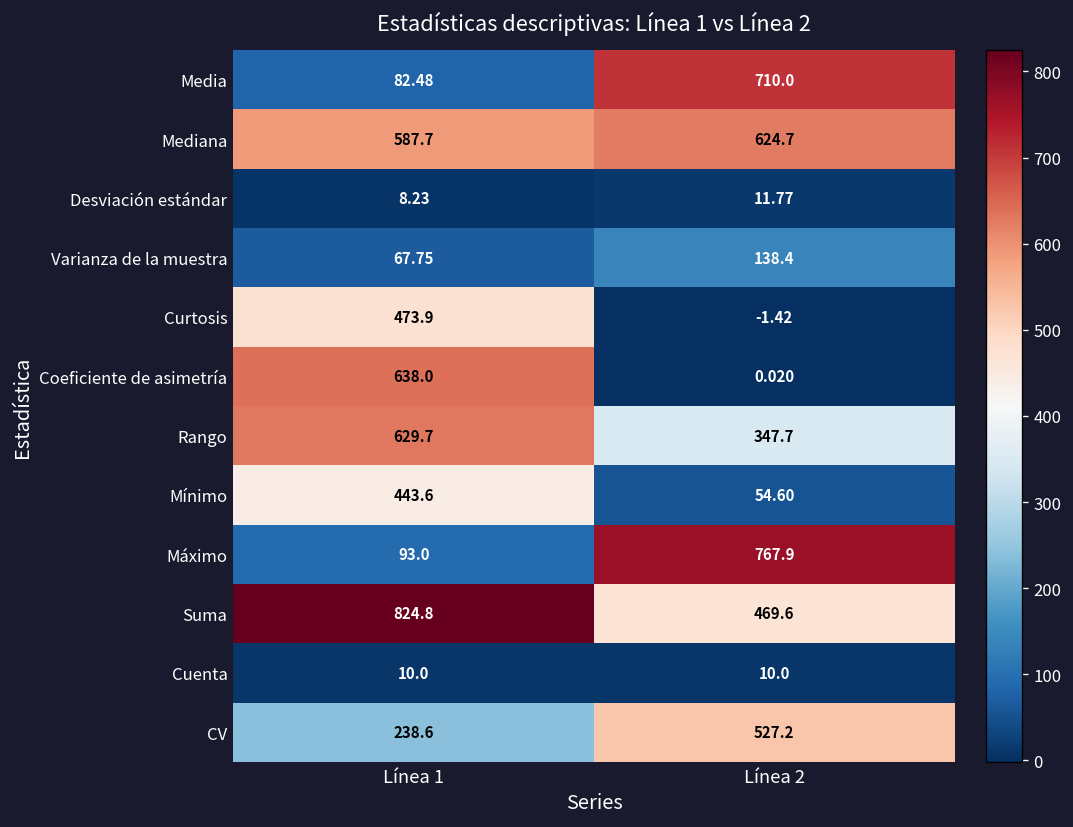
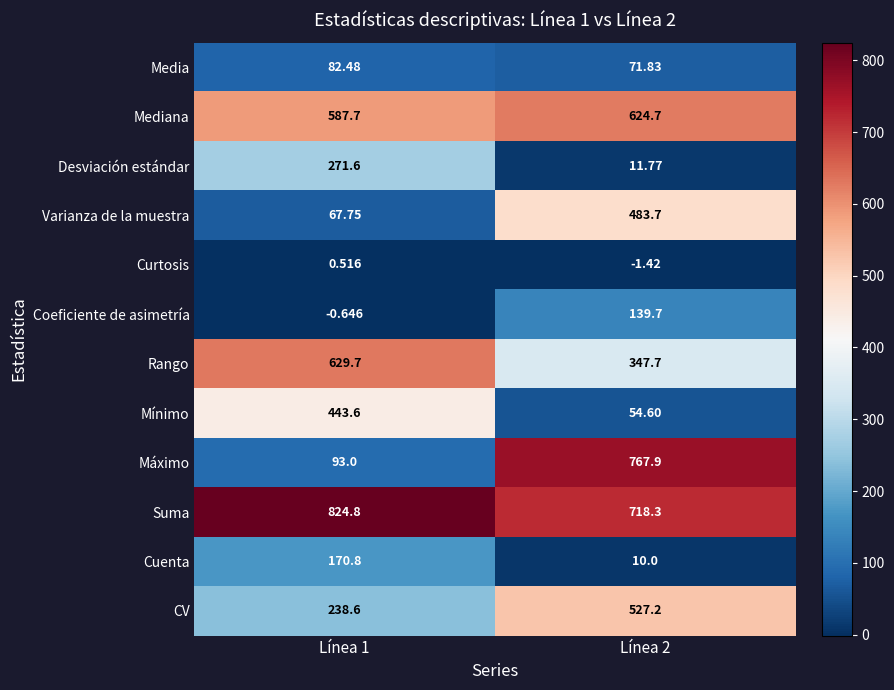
  {
    "Media": {
      "Línea 1": 82.48,
-     "Línea 2": 710.0
+     "Línea 2": 71.83
    },
    "Mediana": {
      "Línea 1": 587.7,
      "Línea 2": 624.7
    },
    "Desviación estándar": {
-     "Línea 1": 8.23,
+     "Línea 1": 271.6,
      "Línea 2": 11.77
    },
    "Varianza de la muestra": {
      "Línea 1": 67.75,
-     "Línea 2": 138.4
+     "Línea 2": 483.7
    },
    "Curtosis": {
-     "Línea 1": 473.9,
+     "Línea 1": 0.516,
      "Línea 2": -1.42
    },
    "Coeficiente de asimetría": {
-     "Línea 1": 638.0,
-     "Línea 2": 0.020
+     "Línea 1": -0.646,
+     "Línea 2": 139.7
    },
    "Rango": {
      "Línea 1": 629.7,
      "Línea 2": 347.7
    },
    "Mínimo": {
      "Línea 1": 443.6,
      "Línea 2": 54.60
    },
    "Máximo": {
      "Línea 1": 93.0,
      "Línea 2": 767.9
    },
    "Suma": {
      "Línea 1": 824.8,
-     "Línea 2": 469.6
+     "Línea 2": 718.3
    },
    "Cuenta": {
-     "Línea 1": 10.0,
+     "Línea 1": 170.8,
      "Línea 2": 10.0
    },
    "CV": {
      "Línea 1": 238.6,
      "Línea 2": 527.2
    }
  }
